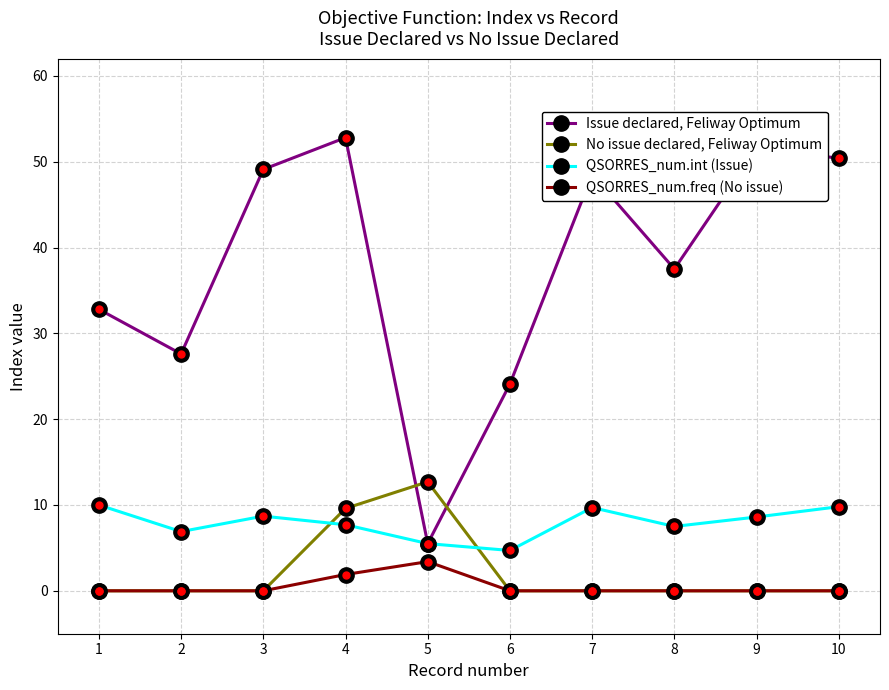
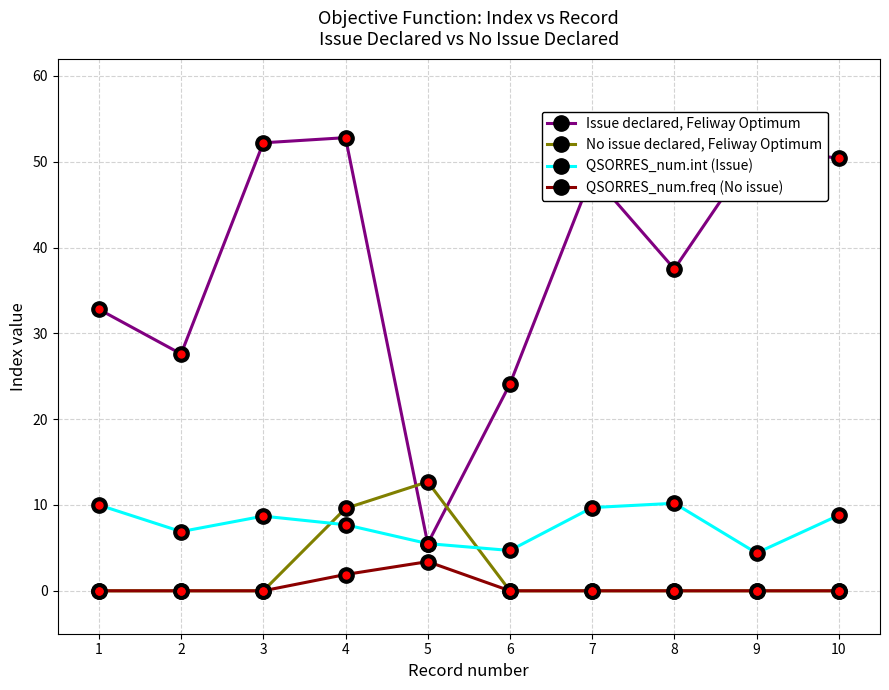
  {
    "Issue declared, Feliway Optimum": {
      "1": 33,
      "2": 28,
-     "3": 49,
+     "3": 52,
      "4": 53,
      "6": 24,
      "8": 38,
      "10": 50
    },
    "No issue declared, Feliway Optimum": {
      "4": 10,
      "5": 13
    },
    "QSORRES_num.int (Issue)": {
      "1": 10,
      "2": 7,
      "3": 9,
      "4": 8,
      "6": 5,
      "7": 10,
-     "8": 8,
-     "9": 9,
-     "10": 10
+     "8": 10,
+     "9": 4,
+     "10": 9
    },
    "QSORRES_num.freq (No issue)": {
      "4": 2,
      "5": 3
    }
  }
